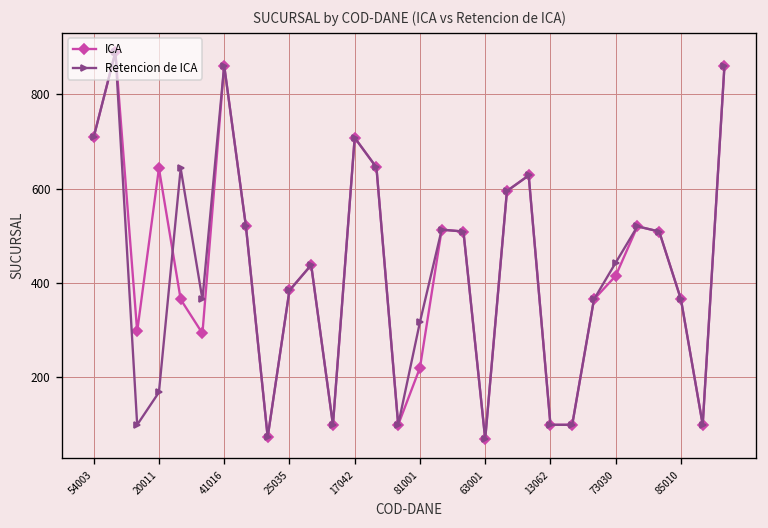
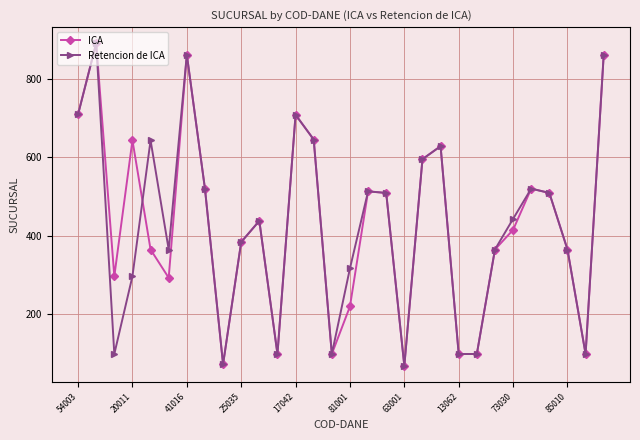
  {
    "ICA": {
      "20011": 640,
      "81001": 220,
      "73030": 420
    },
    "Retencion de ICA": {
-     "20011": 170,
+     "20011": 300,
      "81001": 320,
      "73030": 440
    }
  }
